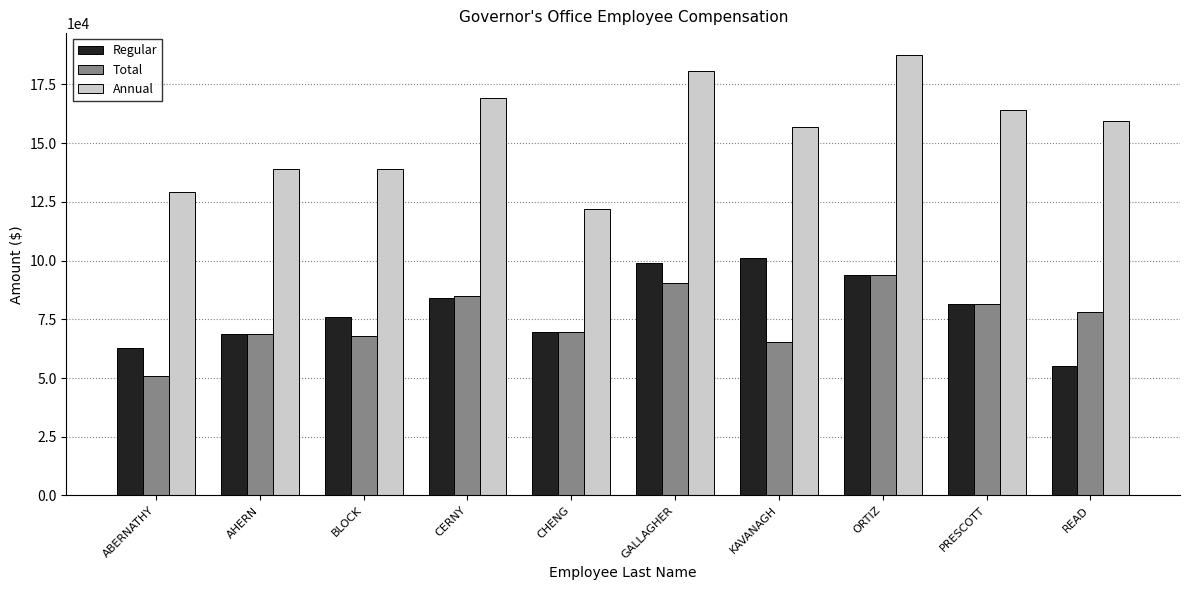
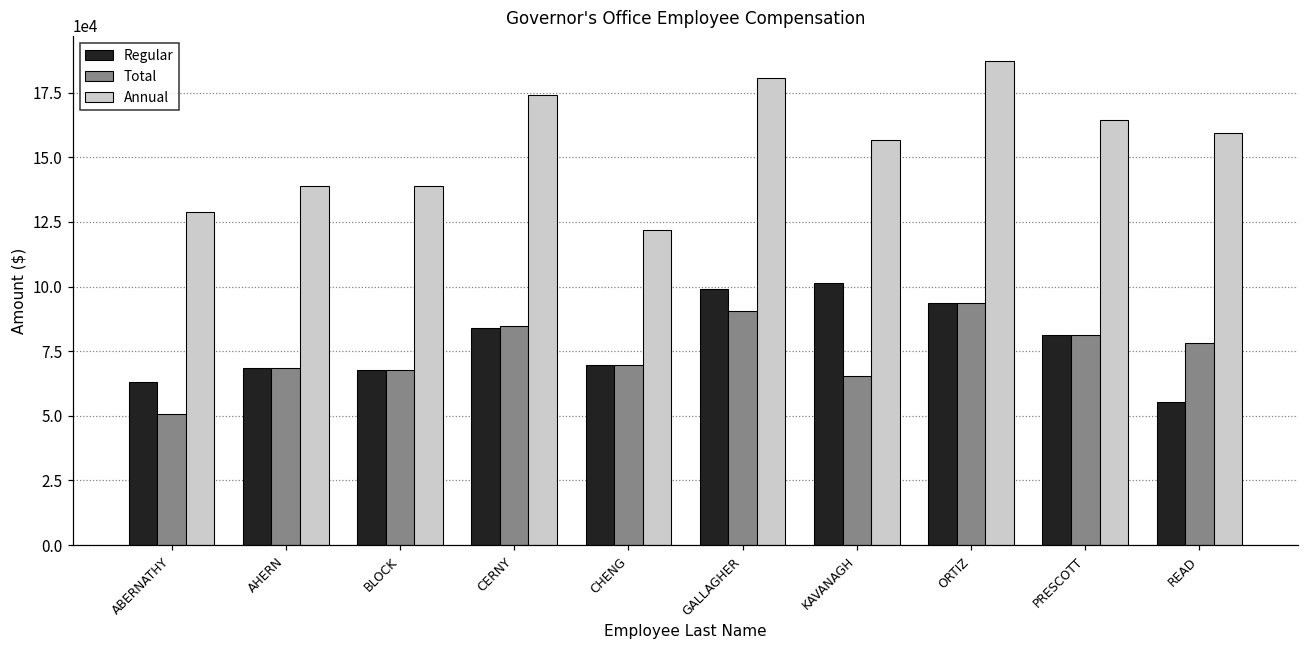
  {
    "Regular": {
      "ABERNATHY": 63000,
      "AHERN": 69000,
-     "BLOCK": 76000,
+     "BLOCK": 68000,
      "CERNY": 84000,
      "CHENG": 70000,
      "GALLAGHER": 99000,
      "KAVANAGH": 101000,
      "ORTIZ": 94000,
      "PRESCOTT": 81000,
      "READ": 55000
    },
    "Total": {
      "ABERNATHY": 51000,
      "AHERN": 69000,
      "BLOCK": 68000,
      "CERNY": 85000,
      "CHENG": 70000,
      "GALLAGHER": 90000,
      "KAVANAGH": 65000,
      "ORTIZ": 94000,
      "PRESCOTT": 81000,
      "READ": 78000
    },
    "Annual": {
      "ABERNATHY": 129000,
      "AHERN": 139000,
      "BLOCK": 139000,
-     "CERNY": 169000,
+     "CERNY": 174000,
      "CHENG": 122000,
      "GALLAGHER": 181000,
      "KAVANAGH": 157000,
      "ORTIZ": 187000,
      "PRESCOTT": 164000,
      "READ": 159000
    }
  }
